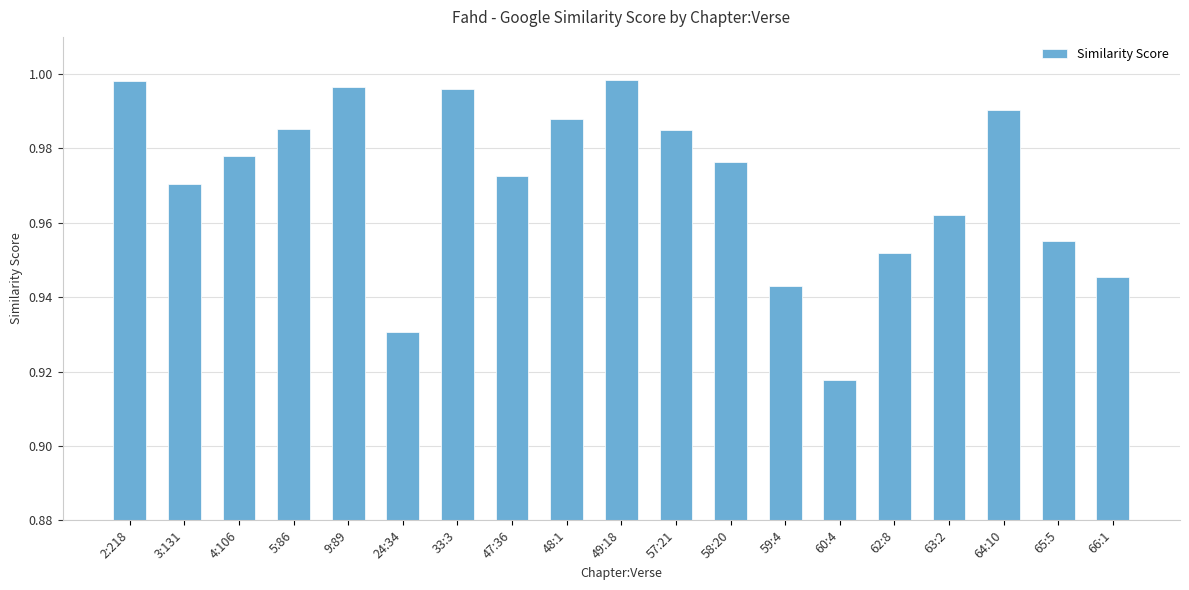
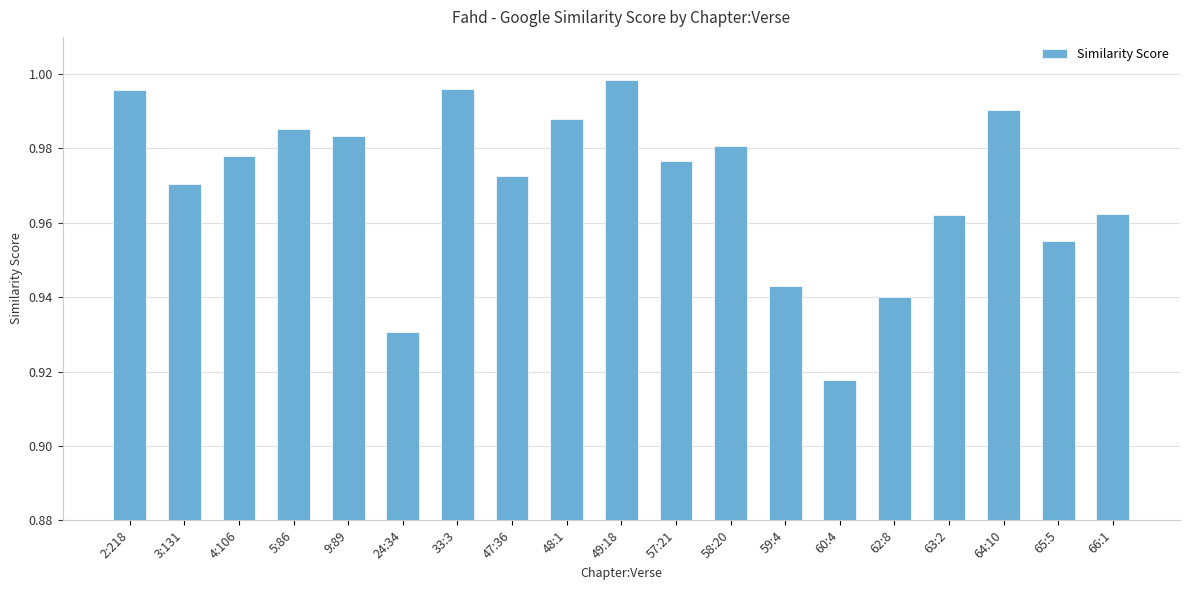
  {
-   "2:218": 0.998,
+   "2:218": 0.996,
    "3:131": 0.970,
    "4:106": 0.978,
    "5:86": 0.985,
-   "9:89": 0.996,
+   "9:89": 0.983,
    "24:34": 0.931,
    "33:3": 0.996,
    "47:36": 0.973,
    "48:1": 0.988,
    "49:18": 0.999,
-   "57:21": 0.985,
-   "58:20": 0.976,
+   "57:21": 0.977,
+   "58:20": 0.981,
    "59:4": 0.943,
    "60:4": 0.918,
-   "62:8": 0.952,
+   "62:8": 0.940,
    "63:2": 0.962,
    "64:10": 0.990,
    "65:5": 0.955,
-   "66:1": 0.945
+   "66:1": 0.962
  }
